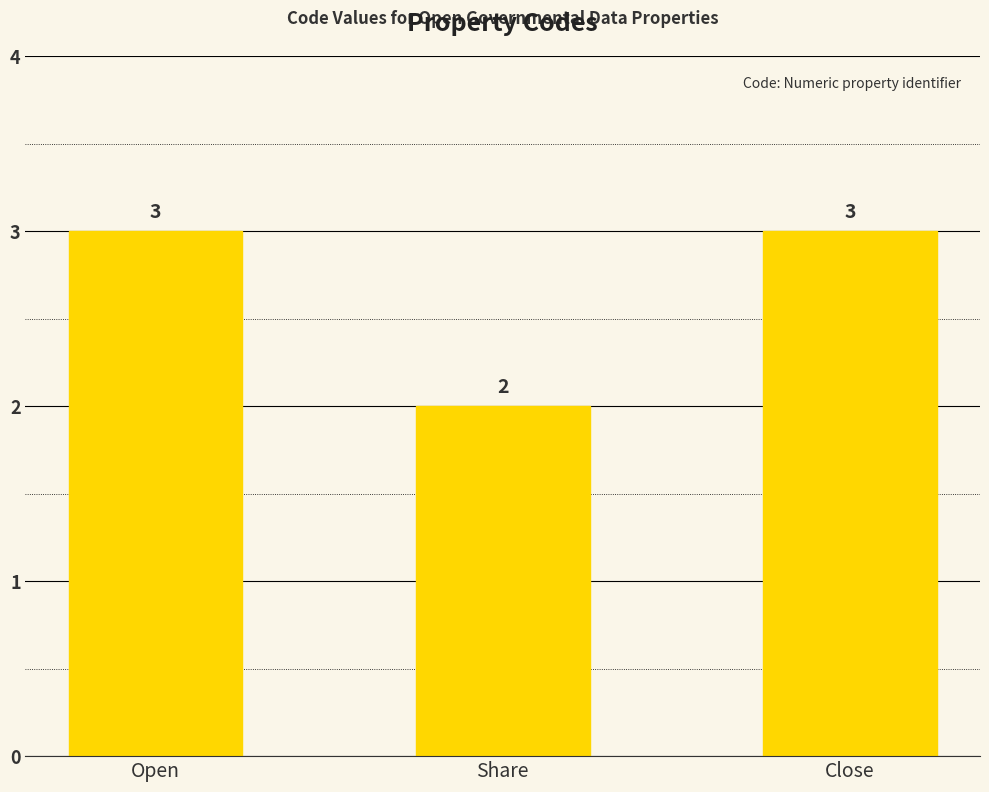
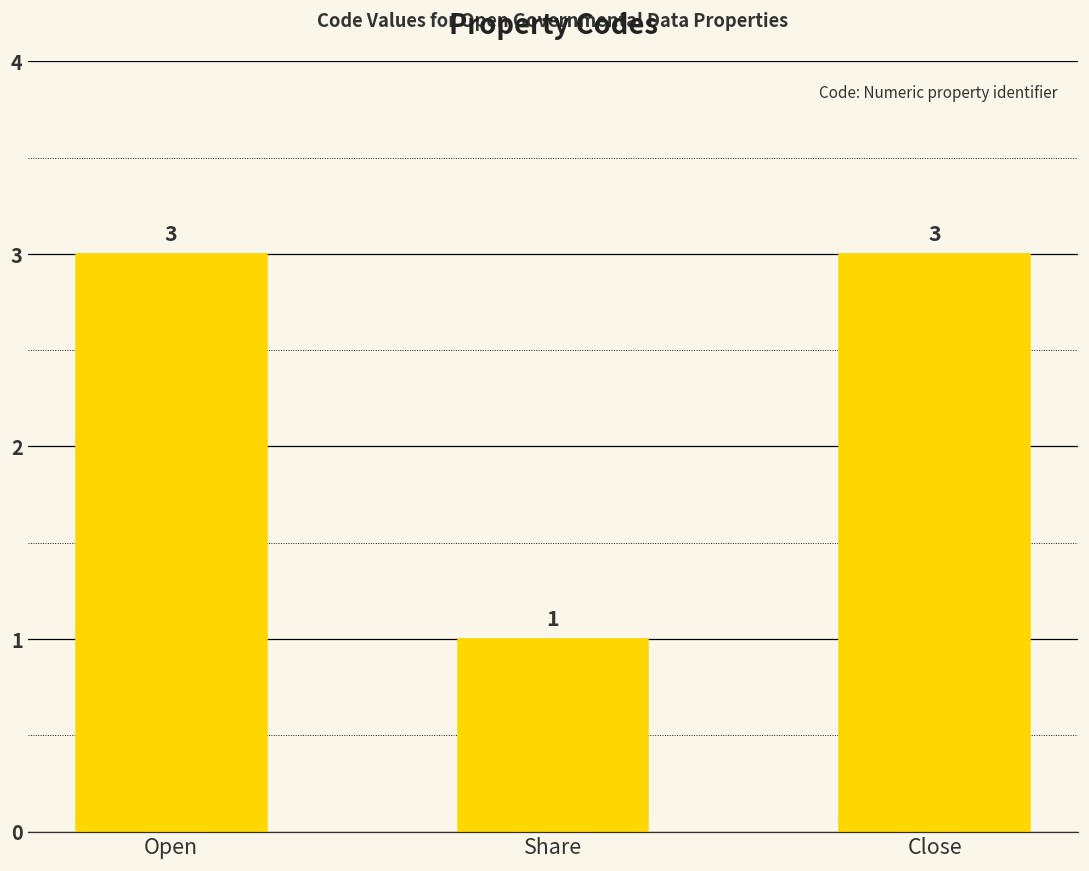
  {
    "Open": 3,
-   "Share": 2,
+   "Share": 1,
    "Close": 3
  }
